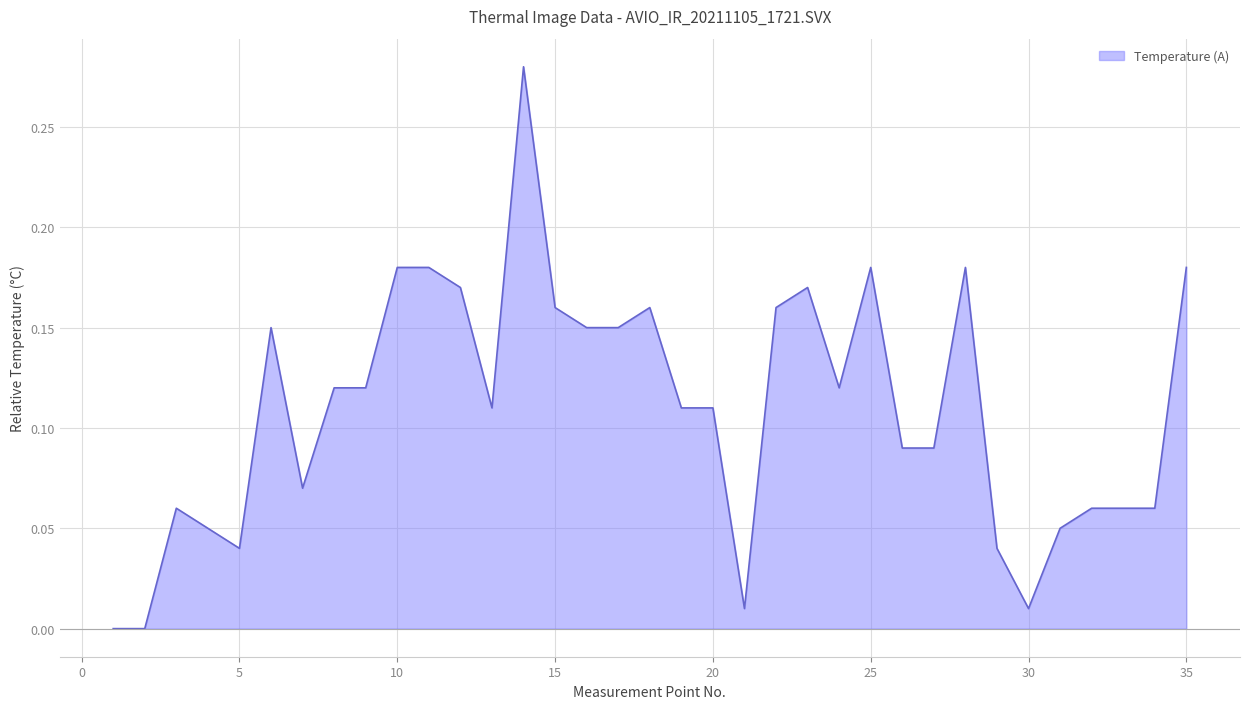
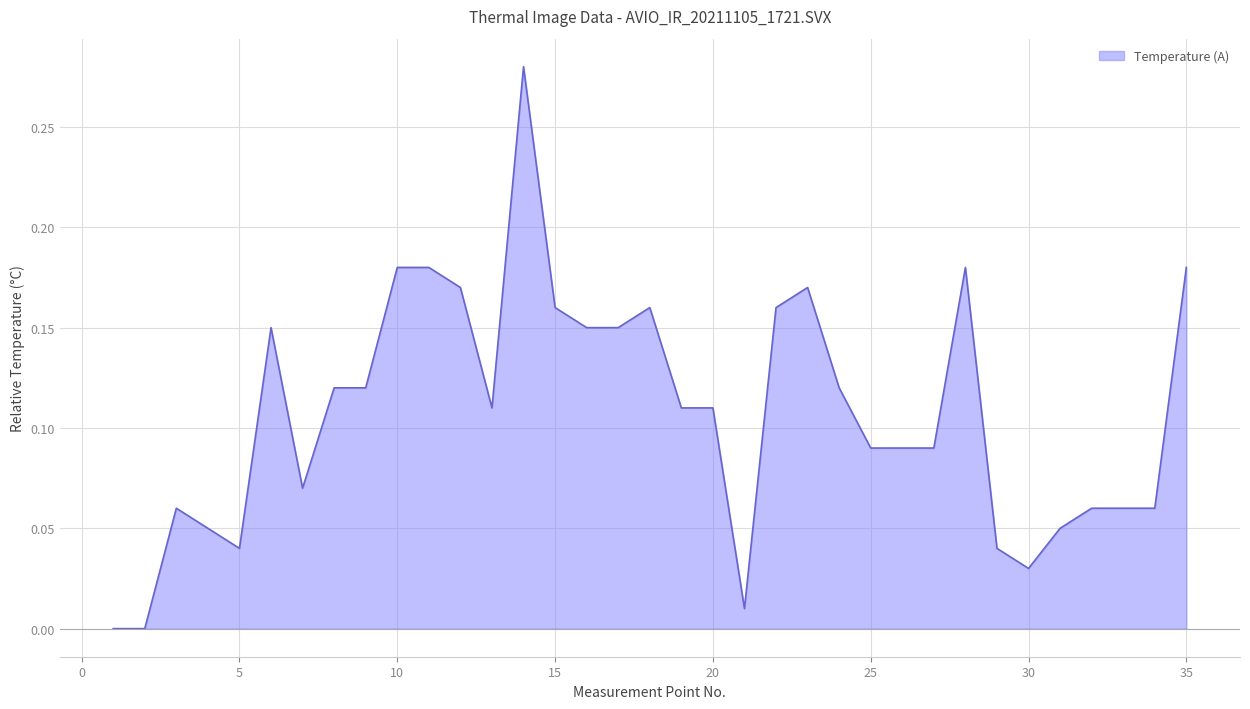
  {
    "5": 0.040,
    "10": 0.180,
    "15": 0.160,
    "20": 0.110,
-   "25": 0.180,
-   "30": 0.010,
+   "25": 0.090,
+   "30": 0.030,
    "35": 0.180
  }
